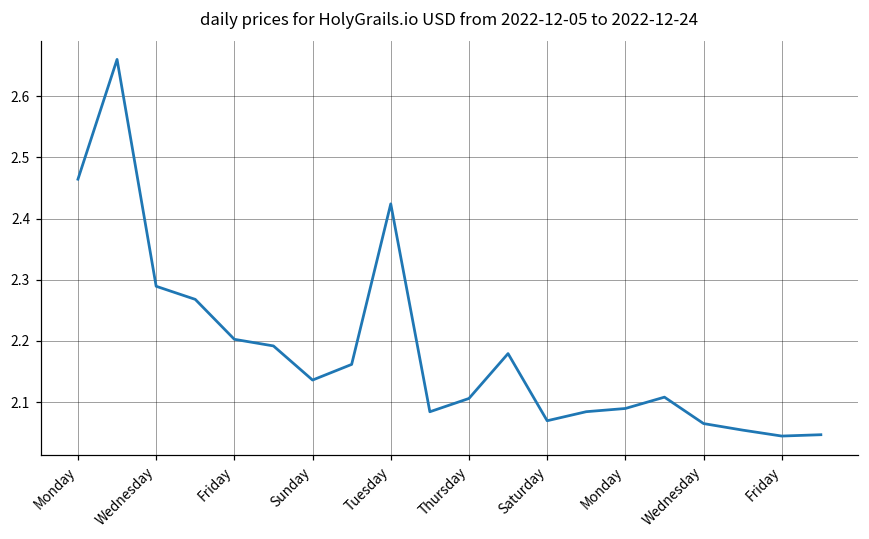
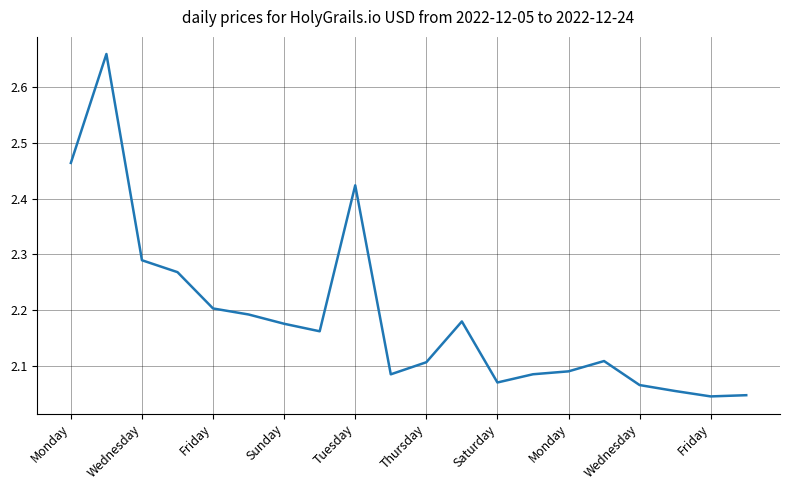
  {
-   "Sunday": 2.14,
+   "Sunday": 2.18,
    "Tuesday": 2.42,
    "Thursday": 2.11,
    "Saturday": 2.07
  }
